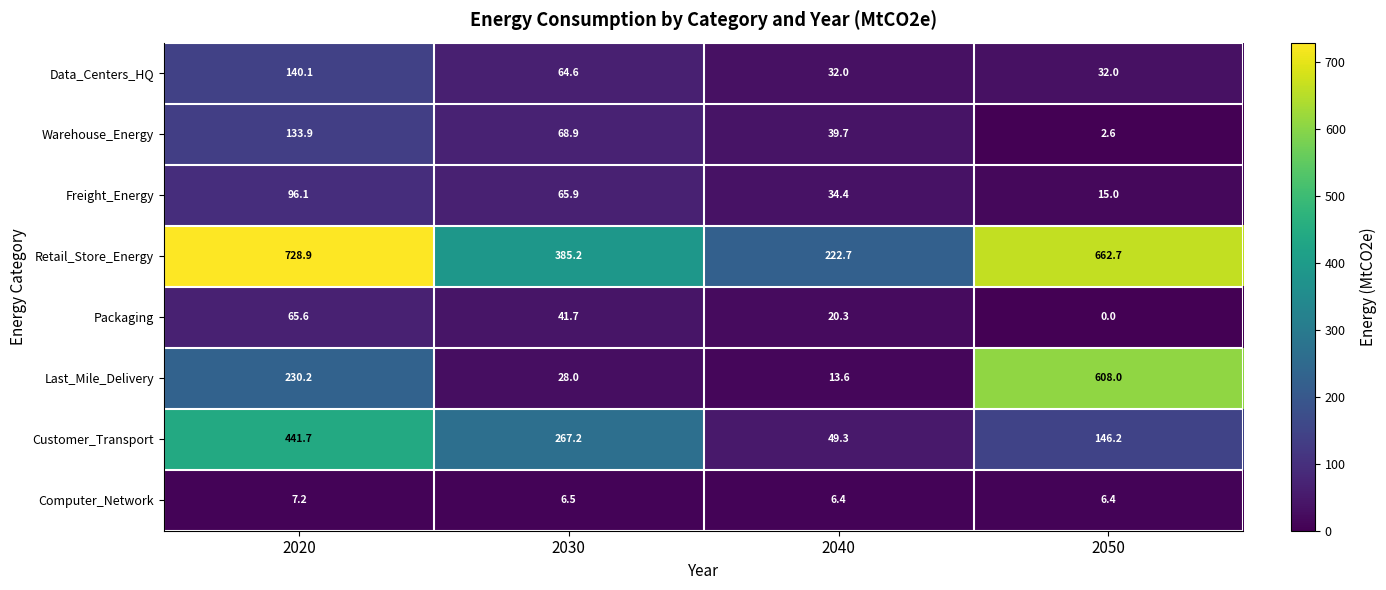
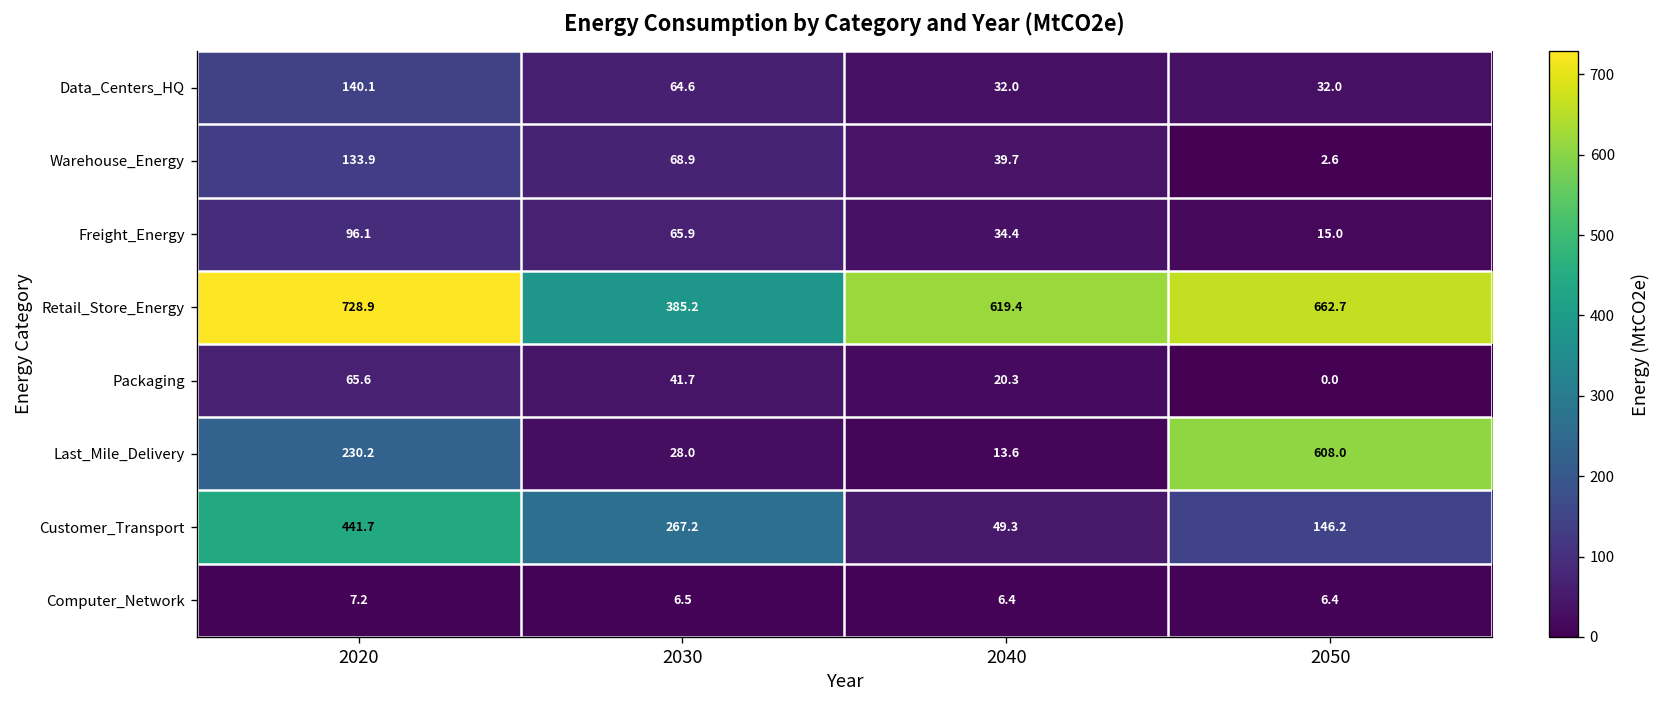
  {
    "Data_Centers_HQ": {
      "2020": 140.1,
      "2030": 64.6,
      "2040": 32.0,
      "2050": 32.0
    },
    "Warehouse_Energy": {
      "2020": 133.9,
      "2030": 68.9,
      "2040": 39.7,
      "2050": 2.6
    },
    "Freight_Energy": {
      "2020": 96.1,
      "2030": 65.9,
      "2040": 34.4,
      "2050": 15.0
    },
    "Retail_Store_Energy": {
      "2020": 728.9,
      "2030": 385.2,
-     "2040": 222.7,
+     "2040": 619.4,
      "2050": 662.7
    },
    "Packaging": {
      "2020": 65.6,
      "2030": 41.7,
      "2040": 20.3,
      "2050": 0.0
    },
    "Last_Mile_Delivery": {
      "2020": 230.2,
      "2030": 28.0,
      "2040": 13.6,
      "2050": 608.0
    },
    "Customer_Transport": {
      "2020": 441.7,
      "2030": 267.2,
      "2040": 49.3,
      "2050": 146.2
    },
    "Computer_Network": {
      "2020": 7.2,
      "2030": 6.5,
      "2040": 6.4,
      "2050": 6.4
    }
  }
